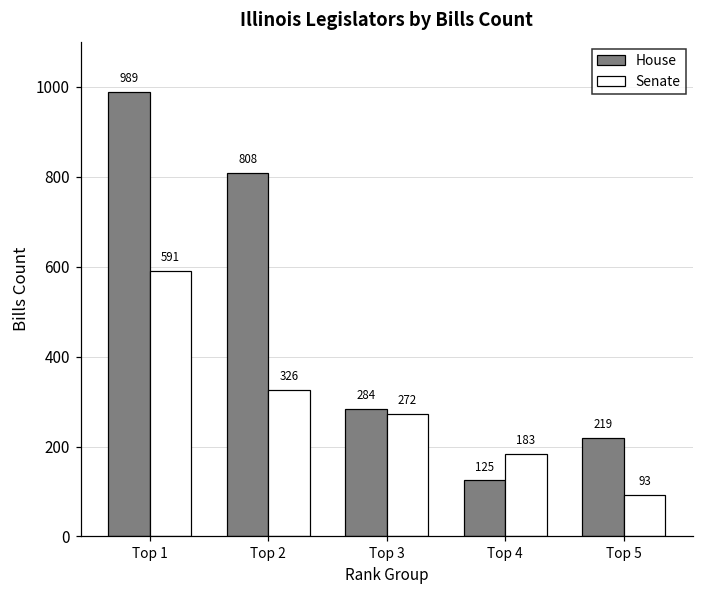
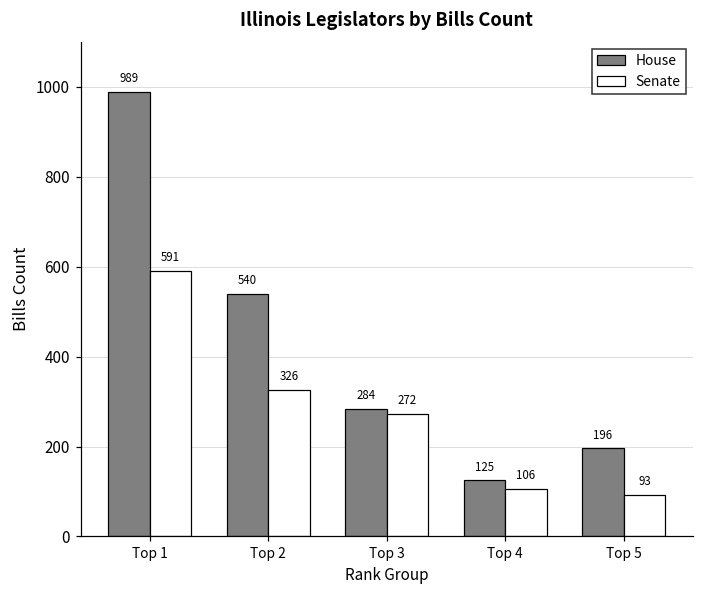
  {
    "House": {
      "Top 1": 989,
-     "Top 2": 808,
+     "Top 2": 540,
      "Top 3": 284,
      "Top 4": 125,
-     "Top 5": 219
+     "Top 5": 196
    },
    "Senate": {
      "Top 1": 591,
      "Top 2": 326,
      "Top 3": 272,
-     "Top 4": 183,
+     "Top 4": 106,
      "Top 5": 93
    }
  }
